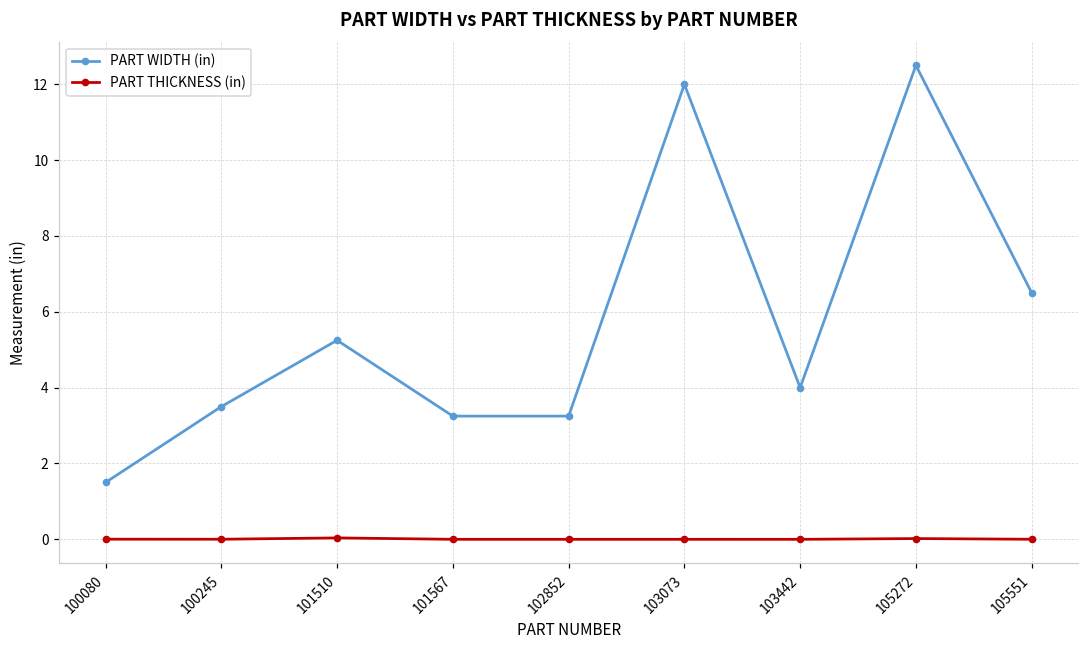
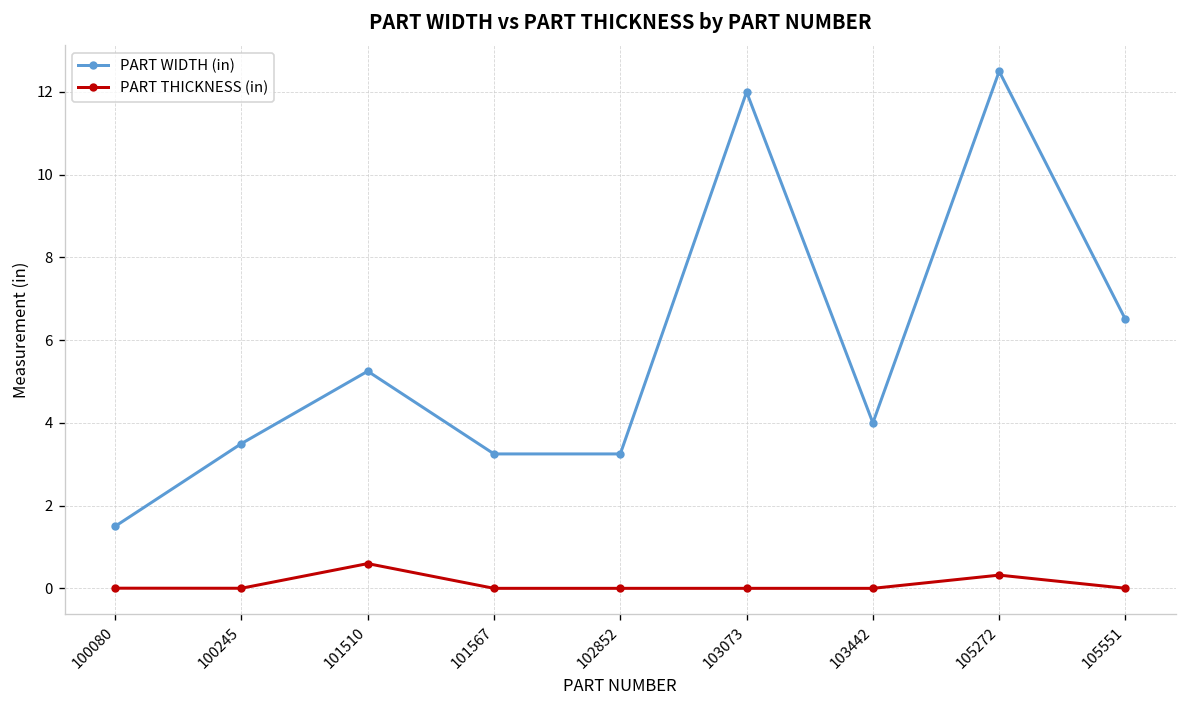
  {
    "PART WIDTH (in)": {
      "100080": 1.5,
      "100245": 3.5,
      "101510": 5.3,
      "101567": 3.3,
      "102852": 3.3,
      "103073": 12.0,
      "103442": 4.0,
      "105272": 12.5,
      "105551": 6.5
    },
    "PART THICKNESS (in)": {
      "100080": 0.0,
      "100245": 0.0,
-     "101510": 0.0,
+     "101510": 0.6,
      "101567": 0.0,
      "102852": 0.0,
      "103073": 0.0,
      "103442": 0.0,
-     "105272": 0.0,
+     "105272": 0.3,
      "105551": 0.0
    }
  }
